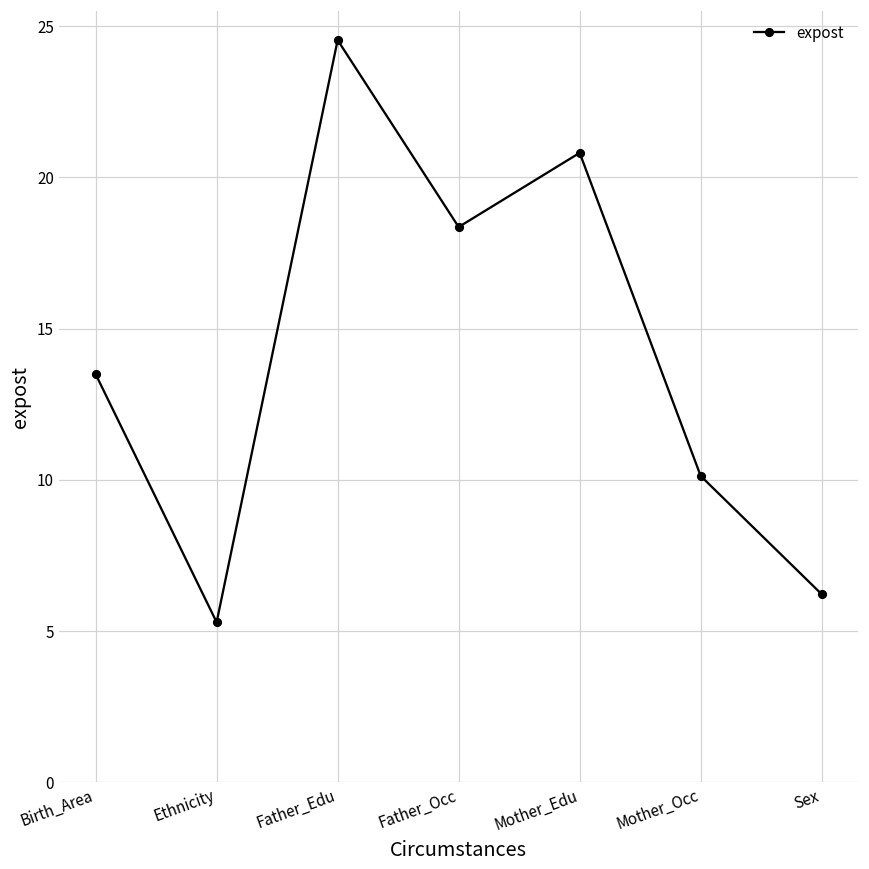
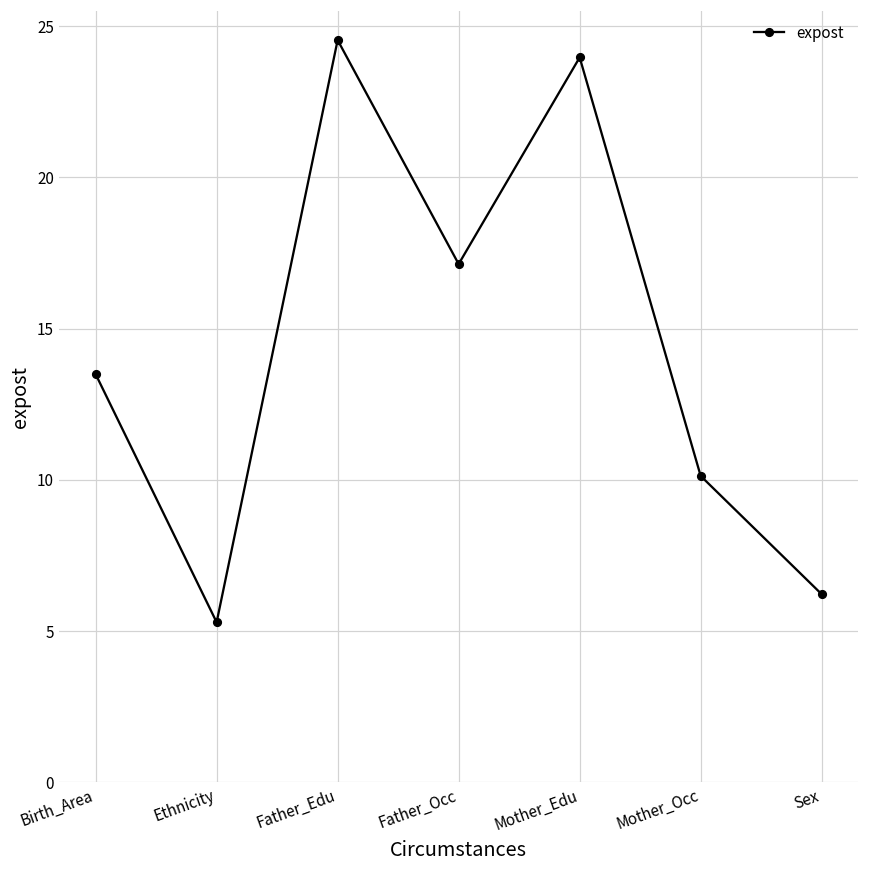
  {
    "Birth_Area": 13.5,
    "Ethnicity": 5.3,
    "Father_Edu": 24.5,
-   "Father_Occ": 18.4,
-   "Mother_Edu": 20.8,
+   "Father_Occ": 17.1,
+   "Mother_Edu": 24.0,
    "Mother_Occ": 10.1,
    "Sex": 6.2
  }
